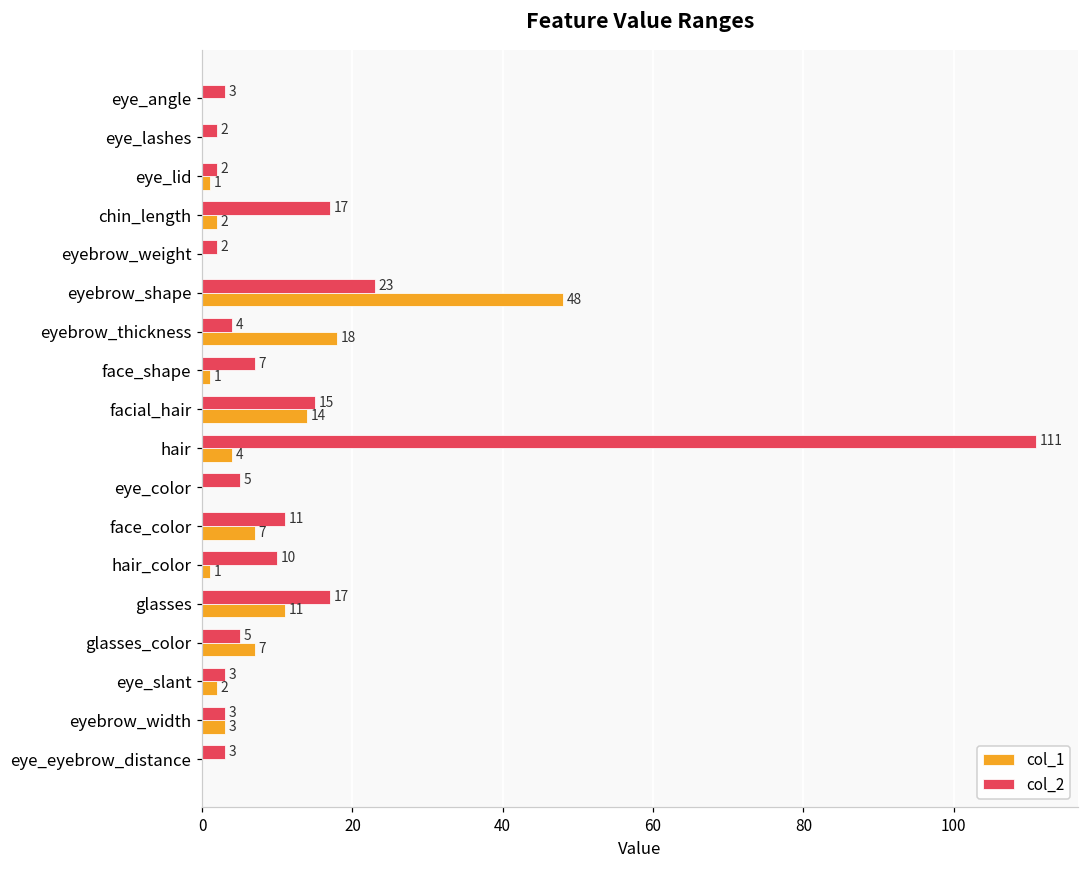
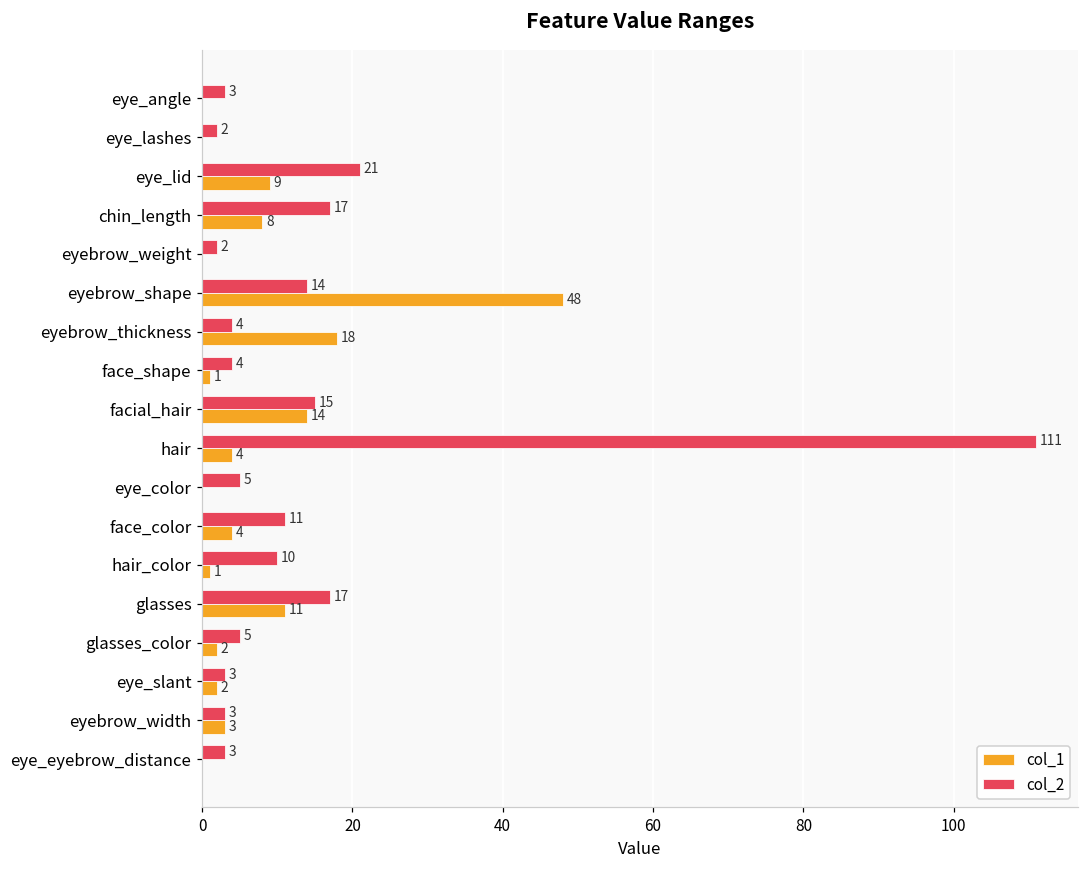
  {
    "col_1": {
-     "eye_lid": 1,
-     "chin_length": 2,
+     "eye_lid": 9,
+     "chin_length": 8,
      "eyebrow_shape": 48,
      "eyebrow_thickness": 18,
      "face_shape": 1,
      "facial_hair": 14,
      "hair": 4,
-     "face_color": 7,
+     "face_color": 4,
      "hair_color": 1,
      "glasses": 11,
-     "glasses_color": 7,
+     "glasses_color": 2,
      "eye_slant": 2,
      "eyebrow_width": 3
    },
    "col_2": {
      "eye_angle": 3,
      "eye_lashes": 2,
-     "eye_lid": 2,
+     "eye_lid": 21,
      "chin_length": 17,
      "eyebrow_weight": 2,
-     "eyebrow_shape": 23,
+     "eyebrow_shape": 14,
      "eyebrow_thickness": 4,
-     "face_shape": 7,
+     "face_shape": 4,
      "facial_hair": 15,
      "hair": 111,
      "eye_color": 5,
      "face_color": 11,
      "hair_color": 10,
      "glasses": 17,
      "glasses_color": 5,
      "eye_slant": 3,
      "eyebrow_width": 3,
      "eye_eyebrow_distance": 3
    }
  }
